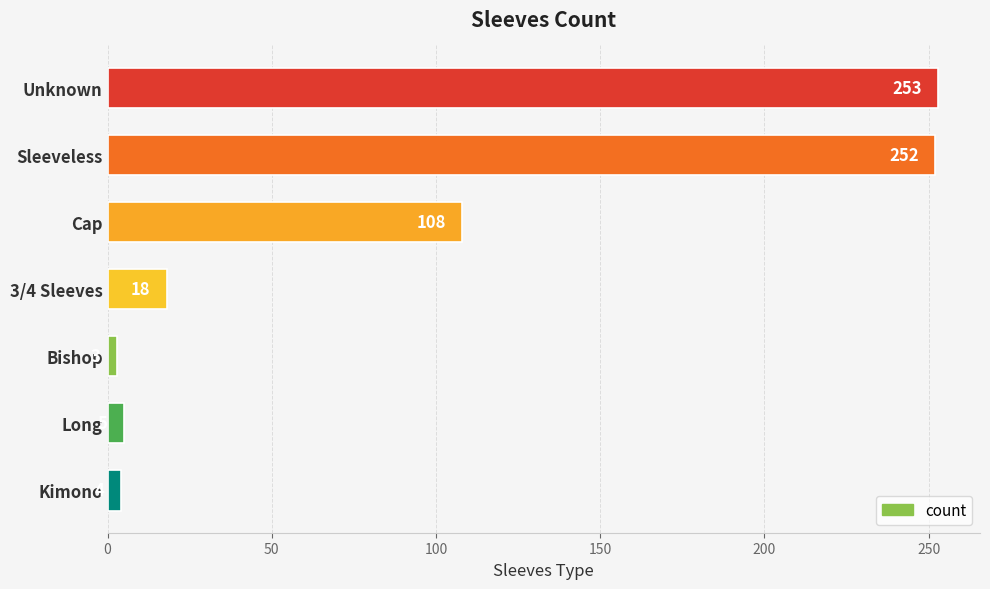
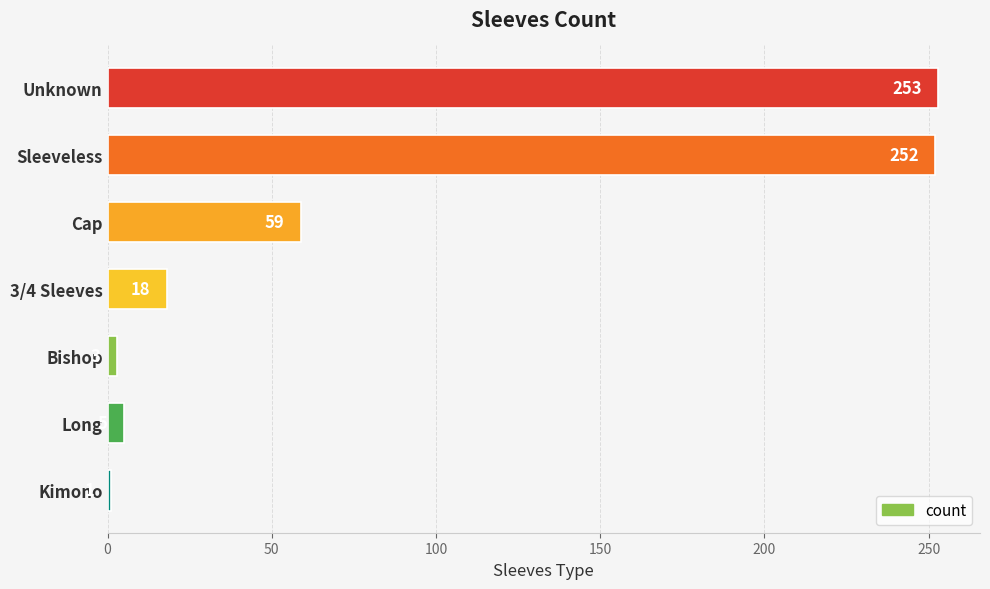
  {
    "Unknown": 253,
    "Sleeveless": 252,
-   "Cap": 108,
+   "Cap": 59,
    "3/4 Sleeves": 18,
-   "Kimono": 4
+   "Kimono": 1
  }
